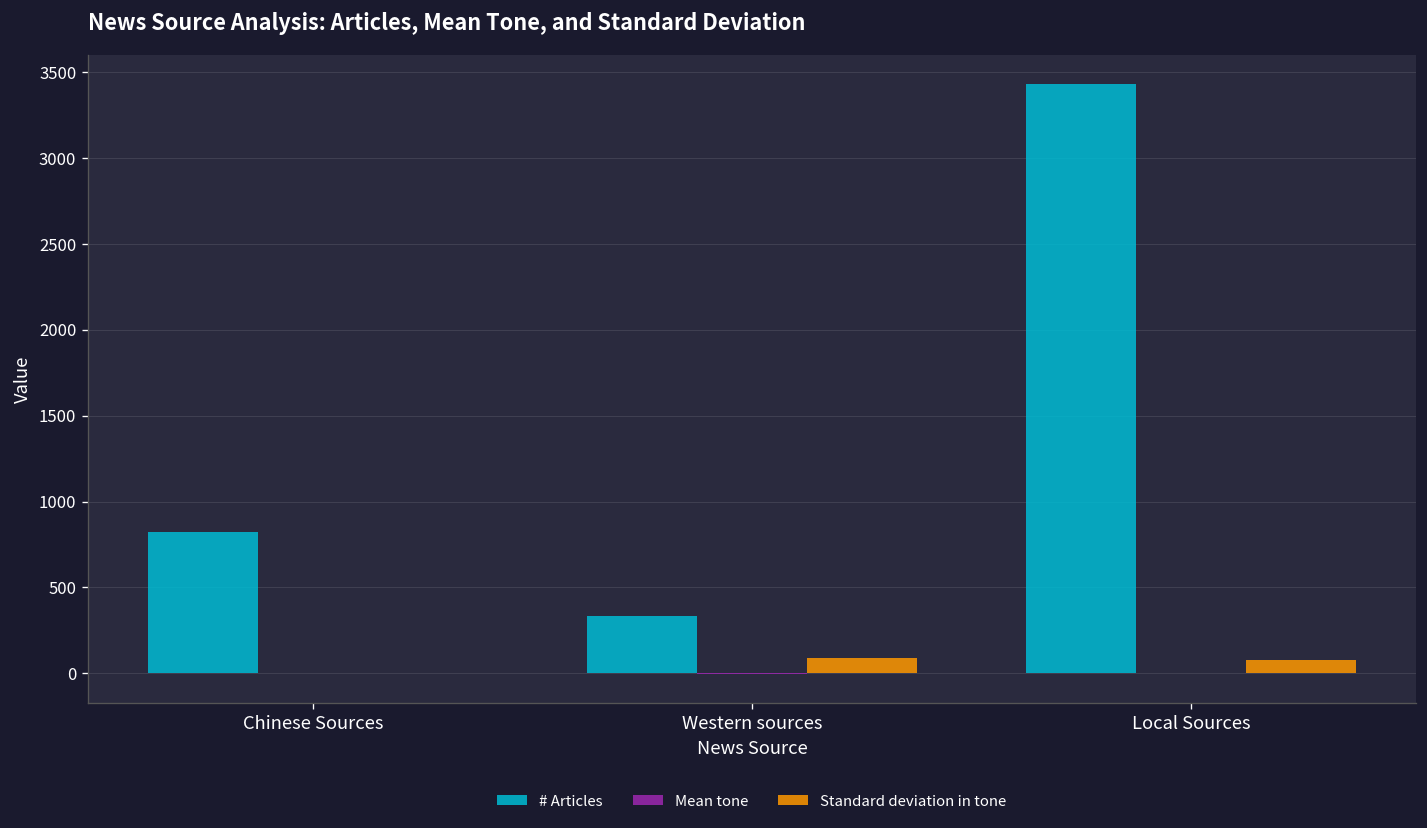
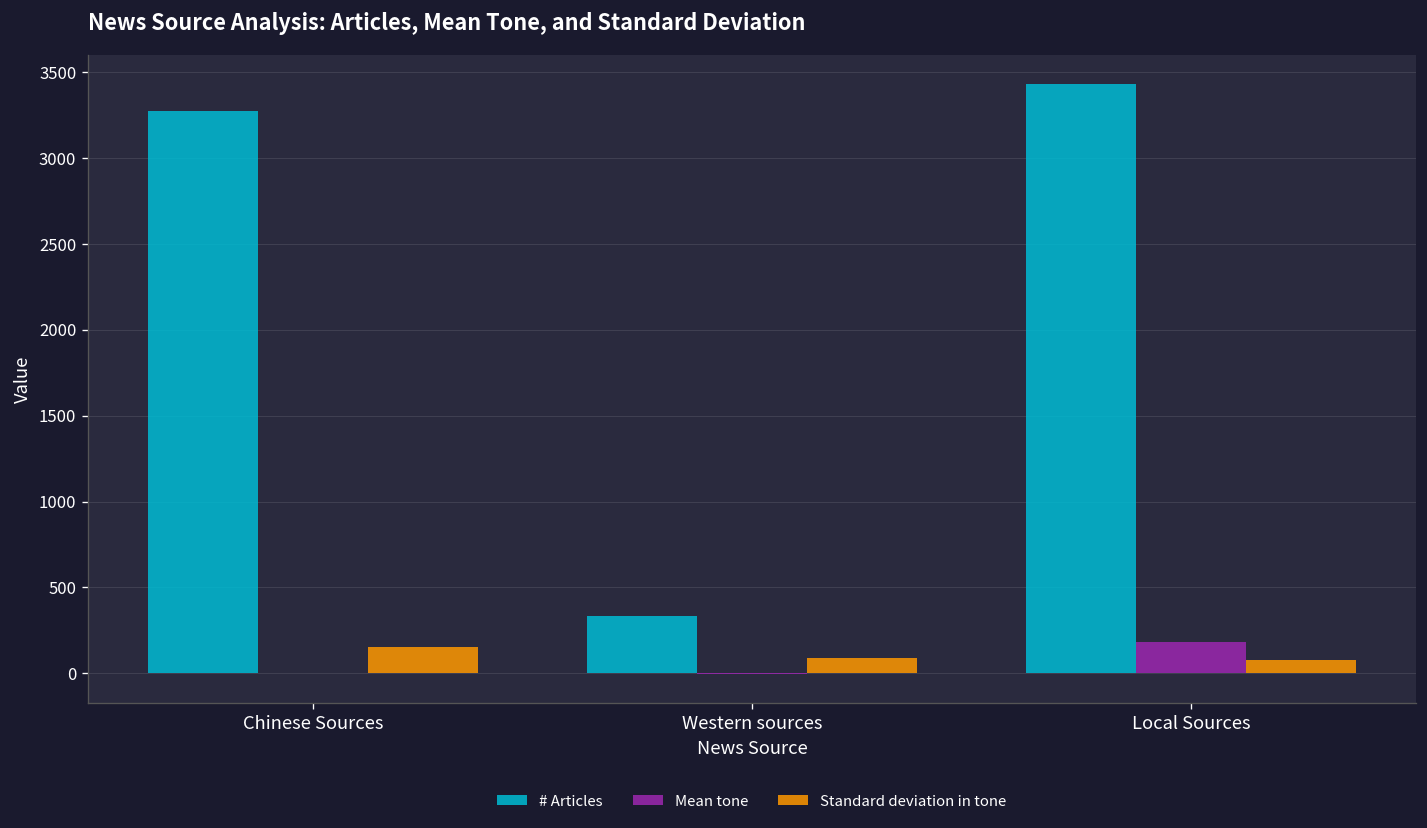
  {
    "# Articles": {
-     "Chinese Sources": 820,
+     "Chinese Sources": 3270,
      "Western sources": 330,
      "Local Sources": 3430
    },
    "Mean tone": {
-     "Local Sources": 0
+     "Local Sources": 180
    },
    "Standard deviation in tone": {
-     "Chinese Sources": 0,
+     "Chinese Sources": 160,
      "Western sources": 90,
      "Local Sources": 80
    }
  }
